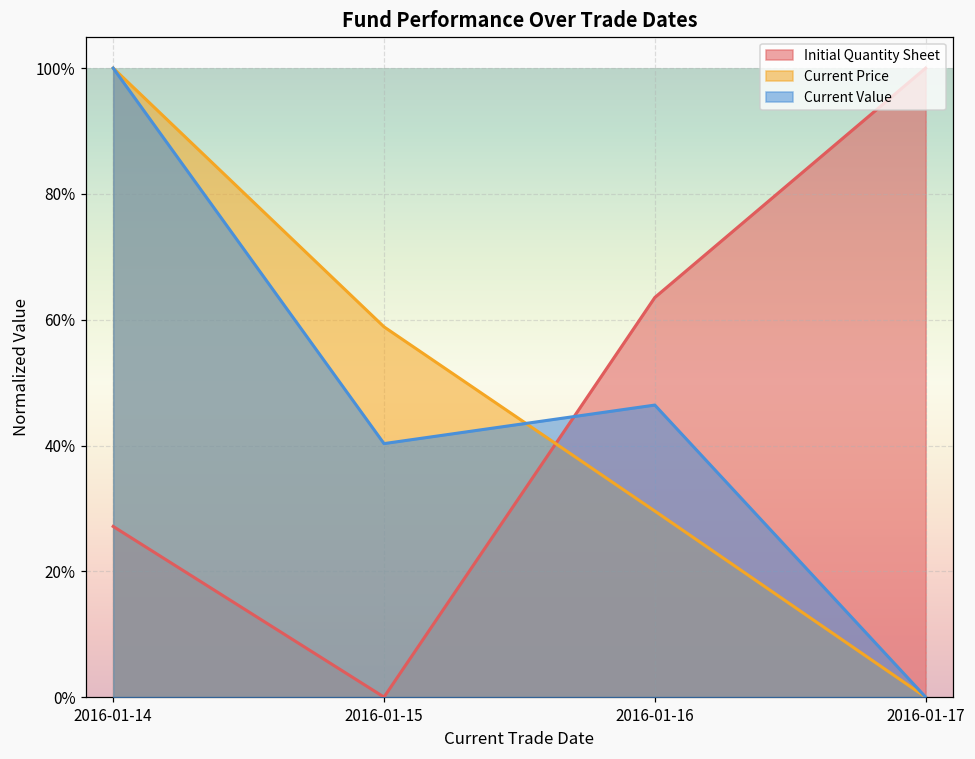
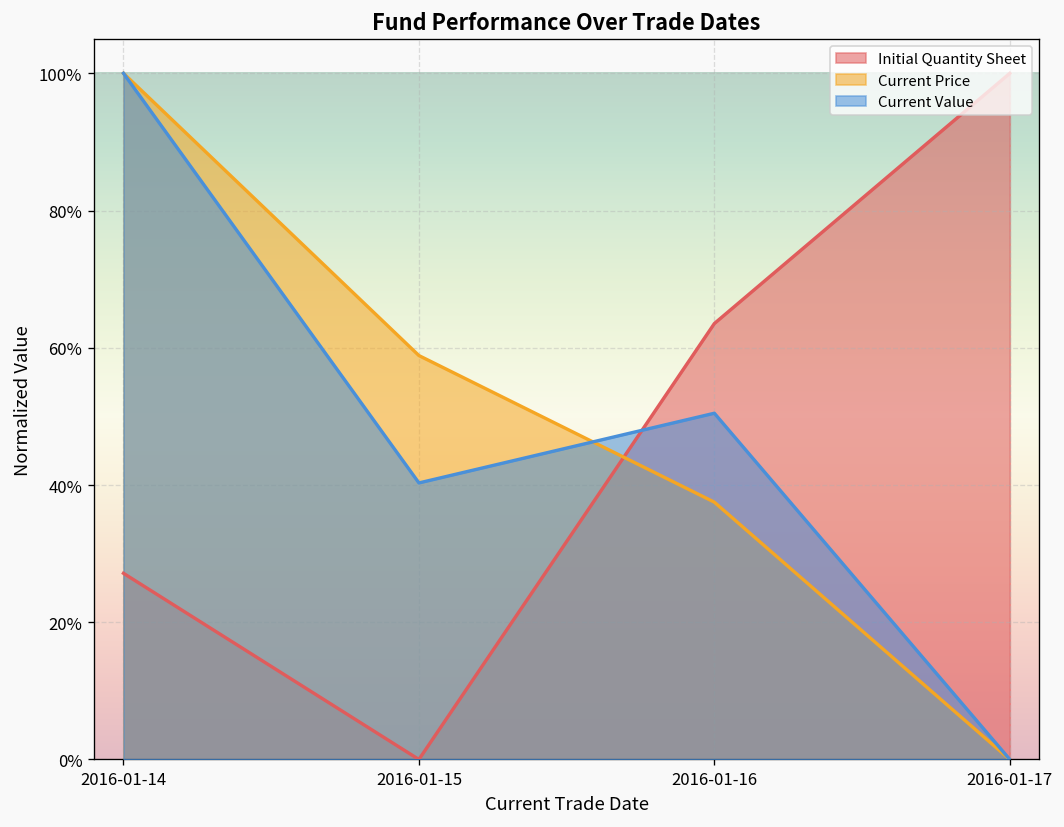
  {
    "Initial Quantity Sheet": {
      "2016-01-14": "27%",
      "2016-01-15": "0%",
      "2016-01-16": "64%"
    },
    "Current Price": {
      "2016-01-15": "59%",
-     "2016-01-16": "30%"
+     "2016-01-16": "38%"
    },
    "Current Value": {
      "2016-01-15": "40%",
-     "2016-01-16": "46%"
+     "2016-01-16": "50%"
    }
  }
